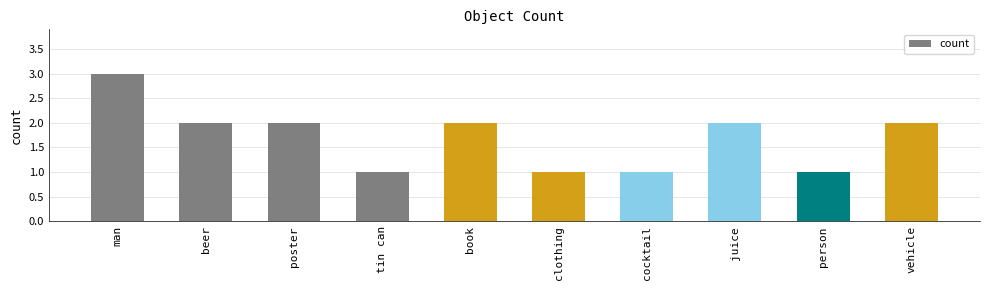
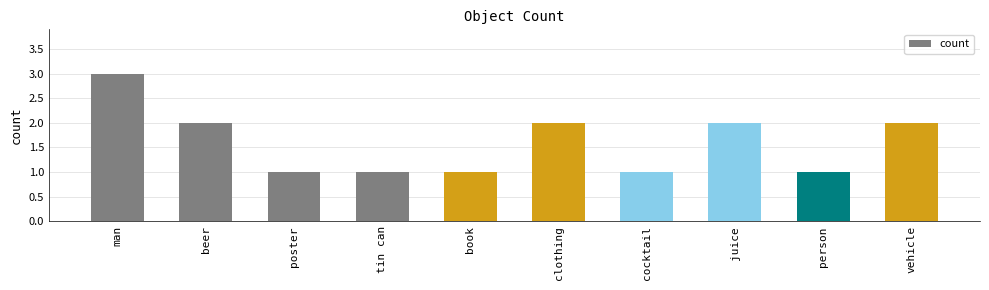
  {
    "man": 3,
    "beer": 2,
-   "poster": 2,
+   "poster": 1,
    "tin can": 1,
-   "book": 2,
-   "clothing": 1,
+   "book": 1,
+   "clothing": 2,
    "cocktail": 1,
    "juice": 2,
    "person": 1,
    "vehicle": 2
  }
